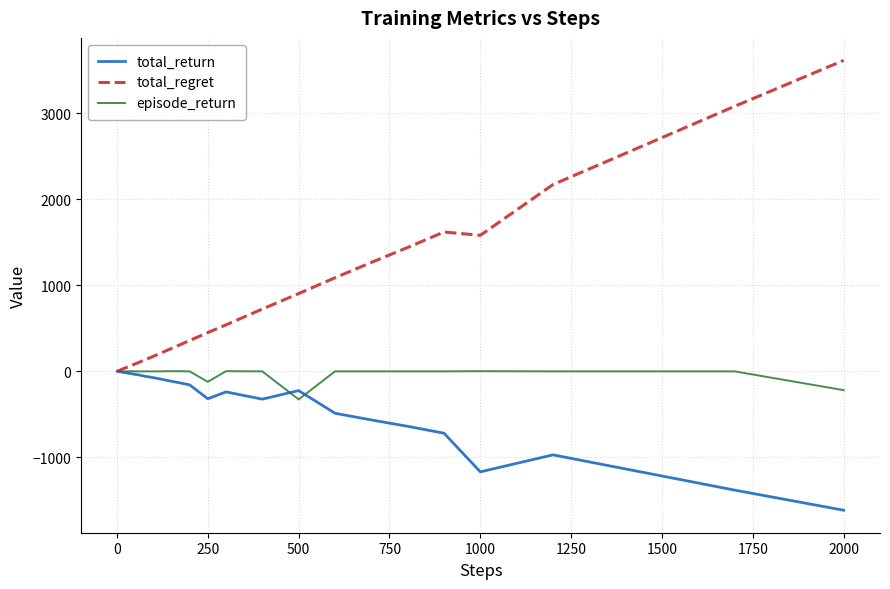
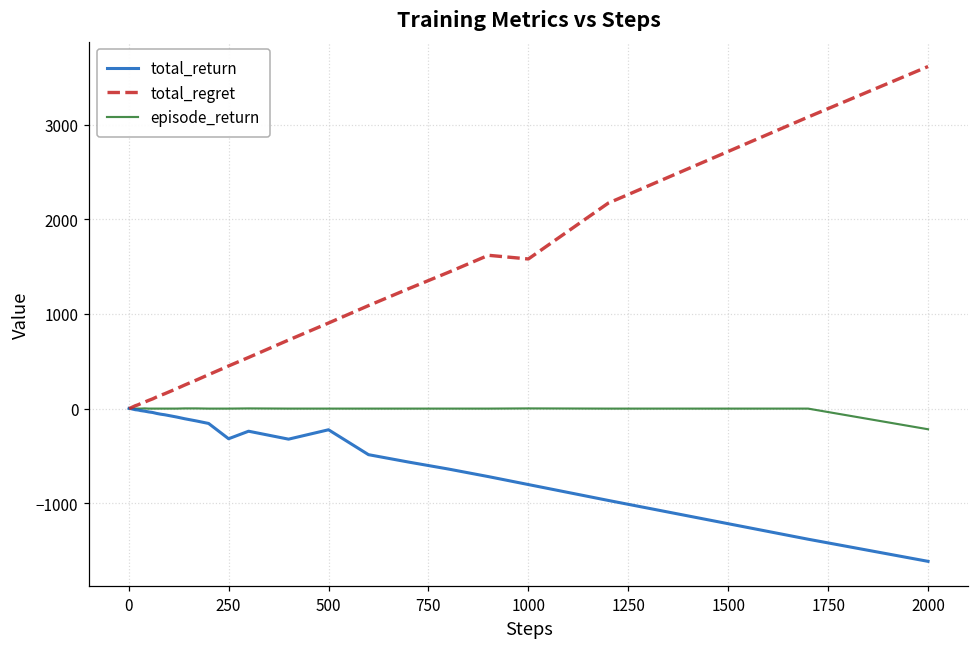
  {
    "total_return": {
      "250": -300,
      "500": -200,
-     "1000": -1200,
+     "1000": -800,
      "2000": -1600
    },
    "total_regret": {
      "250": 500,
      "500": 900,
      "1000": 1600,
      "2000": 3600
    },
    "episode_return": {
-     "250": -100,
-     "500": -300,
+     "250": 0,
+     "500": 0,
      "1000": 0,
      "2000": -200
    }
  }
